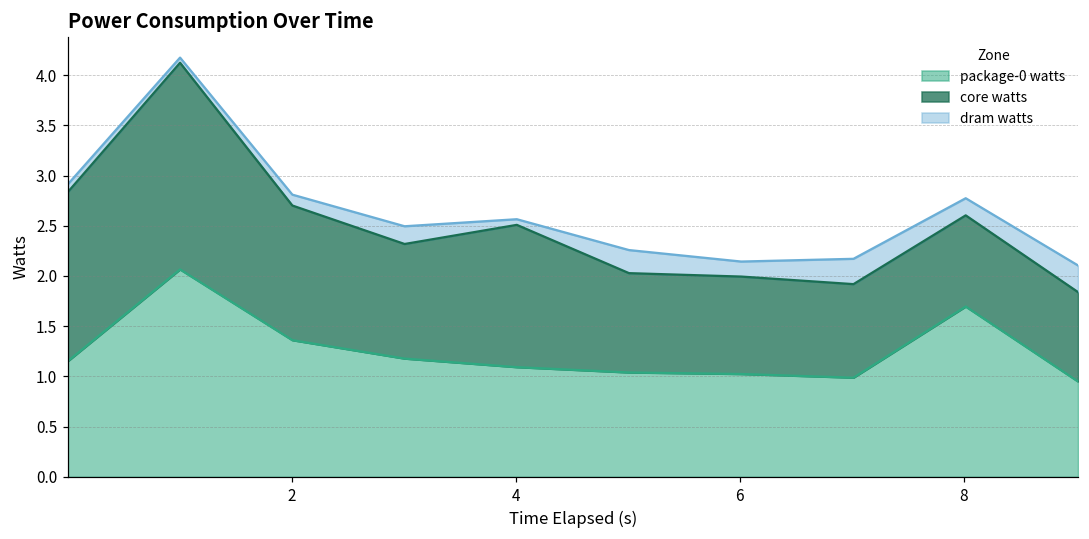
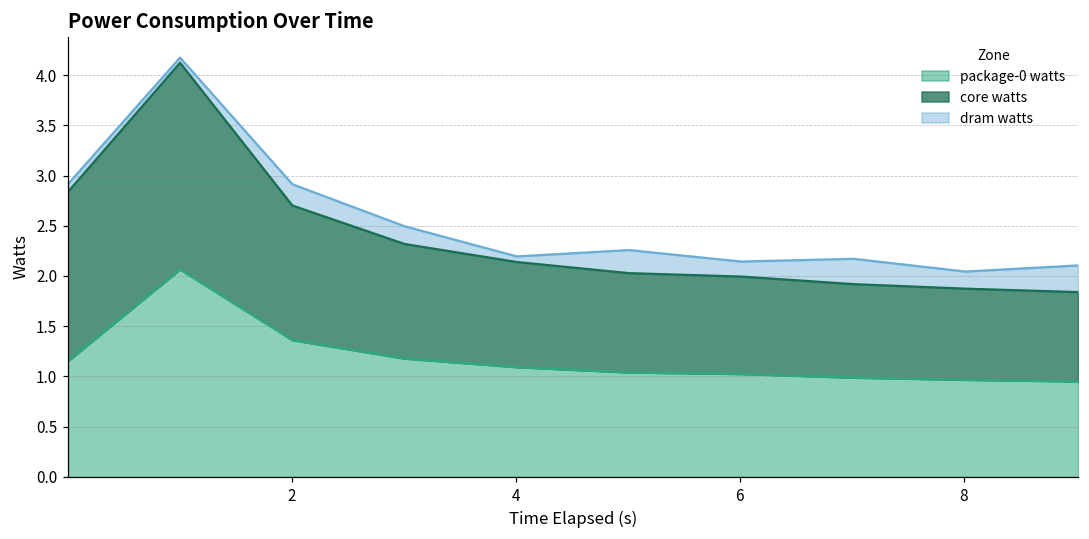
  {
    "package-0 watts": {
      "2": 1.4,
      "4": 1.1,
      "6": 1.0,
-     "8": 1.7
+     "8": 1.0
    },
    "core watts": {
      "2": 1.3,
-     "4": 1.4,
+     "4": 1.0,
      "6": 1.0,
      "8": 0.9
    },
    "dram watts": {
-     "2": 0.1,
+     "2": 0.2,
      "4": 0.1,
      "6": 0.1,
      "8": 0.2
    }
  }
